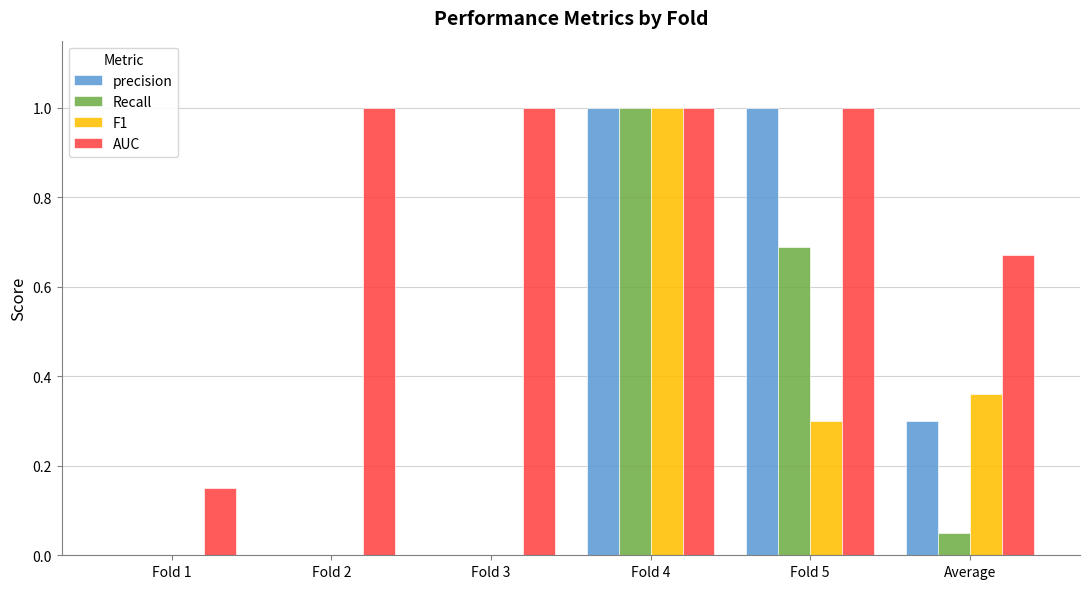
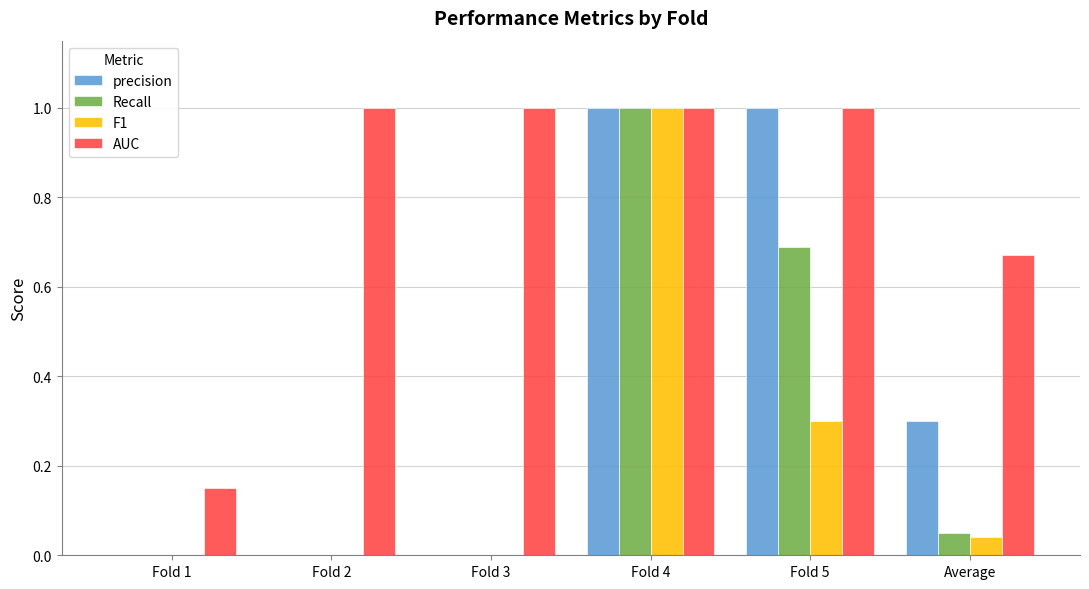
  {
    "precision": {
      "Fold 1": 0.00,
      "Fold 2": 0.00,
      "Fold 3": 0.00,
      "Fold 4": 1.00,
      "Fold 5": 1.00,
      "Average": 0.30
    },
    "Recall": {
      "Fold 1": 0.00,
      "Fold 2": 0.00,
      "Fold 3": 0.00,
      "Fold 4": 1.00,
      "Fold 5": 0.69,
      "Average": 0.05
    },
    "F1": {
      "Fold 1": 0.00,
      "Fold 2": 0.00,
      "Fold 3": 0.00,
      "Fold 4": 1.00,
      "Fold 5": 0.30,
-     "Average": 0.36
+     "Average": 0.04
    },
    "AUC": {
      "Fold 1": 0.15,
      "Fold 2": 1.00,
      "Fold 3": 1.00,
      "Fold 4": 1.00,
      "Fold 5": 1.00,
      "Average": 0.67
    }
  }
